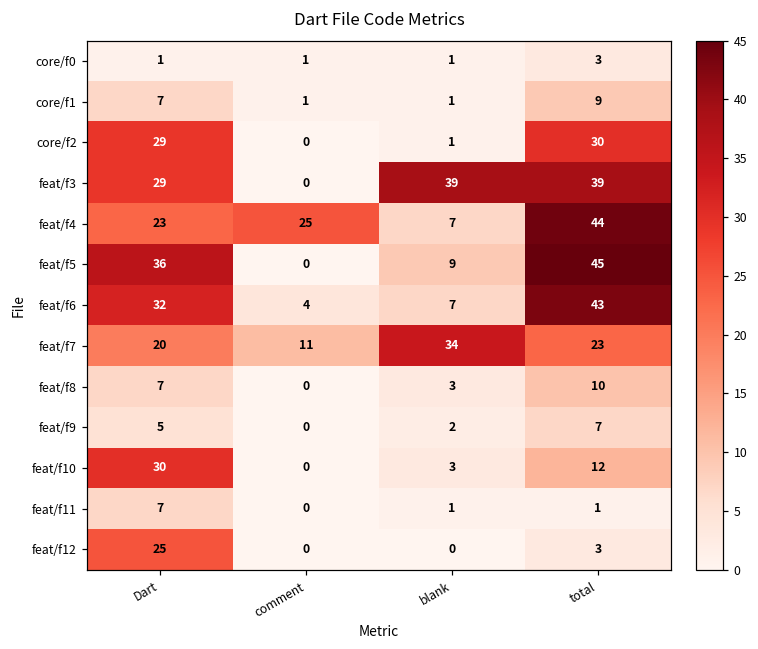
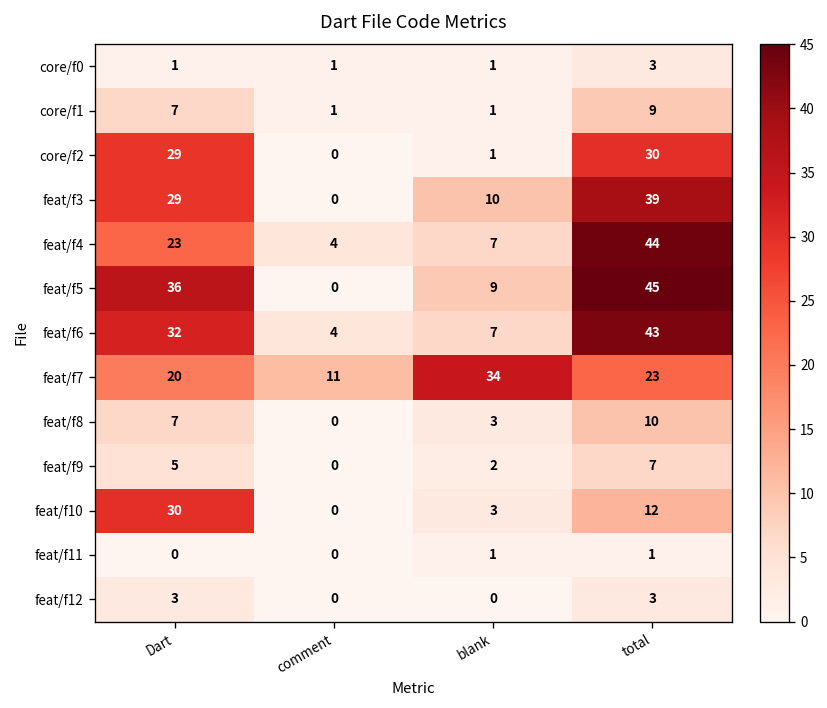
  {
    "core/f0": {
      "Dart": 1,
      "comment": 1,
      "blank": 1,
      "total": 3
    },
    "core/f1": {
      "Dart": 7,
      "comment": 1,
      "blank": 1,
      "total": 9
    },
    "core/f2": {
      "Dart": 29,
      "comment": 0,
      "blank": 1,
      "total": 30
    },
    "feat/f3": {
      "Dart": 29,
      "comment": 0,
-     "blank": 39,
+     "blank": 10,
      "total": 39
    },
    "feat/f4": {
      "Dart": 23,
-     "comment": 25,
+     "comment": 4,
      "blank": 7,
      "total": 44
    },
    "feat/f5": {
      "Dart": 36,
      "comment": 0,
      "blank": 9,
      "total": 45
    },
    "feat/f6": {
      "Dart": 32,
      "comment": 4,
      "blank": 7,
      "total": 43
    },
    "feat/f7": {
      "Dart": 20,
      "comment": 11,
      "blank": 34,
      "total": 23
    },
    "feat/f8": {
      "Dart": 7,
      "comment": 0,
      "blank": 3,
      "total": 10
    },
    "feat/f9": {
      "Dart": 5,
      "comment": 0,
      "blank": 2,
      "total": 7
    },
    "feat/f10": {
      "Dart": 30,
      "comment": 0,
      "blank": 3,
      "total": 12
    },
    "feat/f11": {
-     "Dart": 7,
+     "Dart": 0,
      "comment": 0,
      "blank": 1,
      "total": 1
    },
    "feat/f12": {
-     "Dart": 25,
+     "Dart": 3,
      "comment": 0,
      "blank": 0,
      "total": 3
    }
  }
